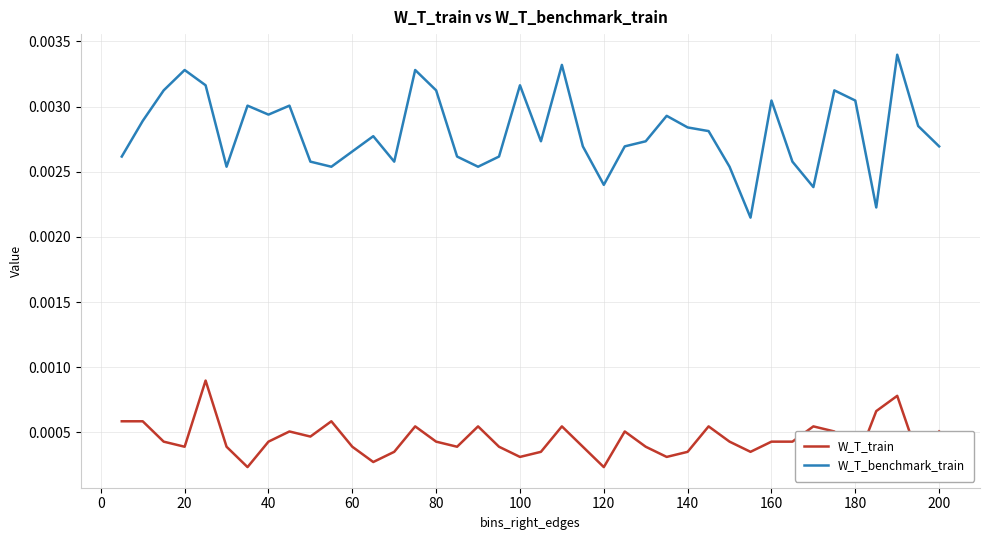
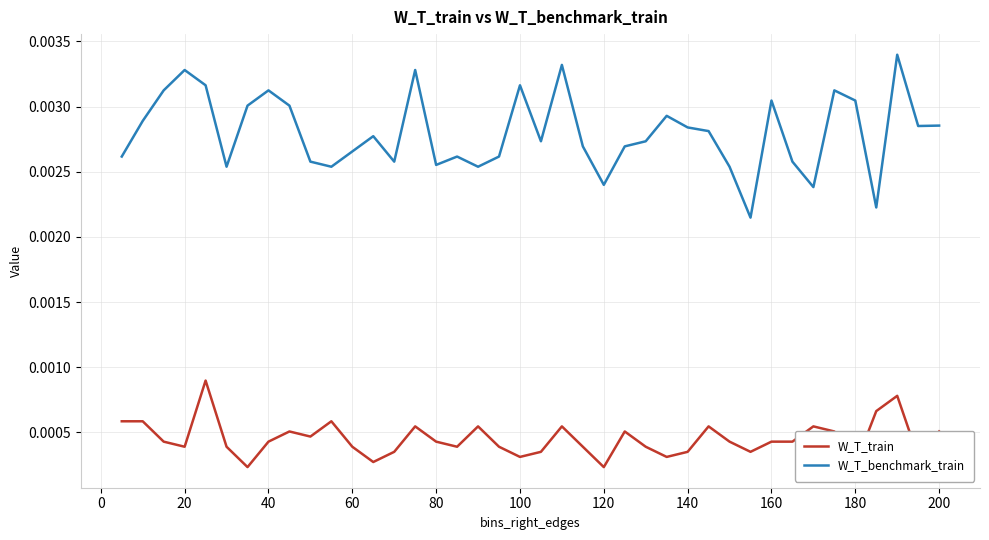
  {
    "W_T_train": {
      "20": 0.00039,
      "40": 0.00043,
      "60": 0.00039,
      "80": 0.00043,
      "100": 0.00031,
      "120": 0.00023,
      "140": 0.00035,
      "160": 0.00043
    },
    "W_T_benchmark_train": {
      "20": 0.00328,
-     "40": 0.00294,
+     "40": 0.00313,
      "60": 0.00266,
-     "80": 0.00313,
+     "80": 0.00255,
      "100": 0.00316,
      "120": 0.00240,
      "140": 0.00284,
      "160": 0.00305,
      "180": 0.00305,
-     "200": 0.00270
+     "200": 0.00285
    }
  }
